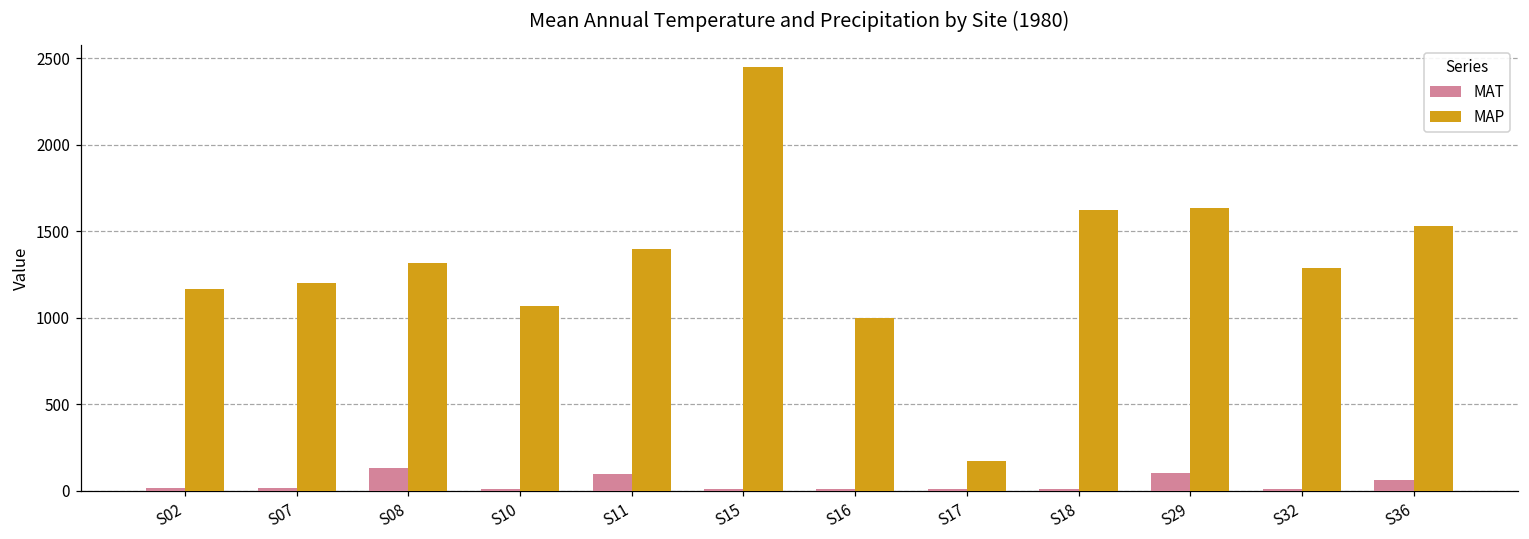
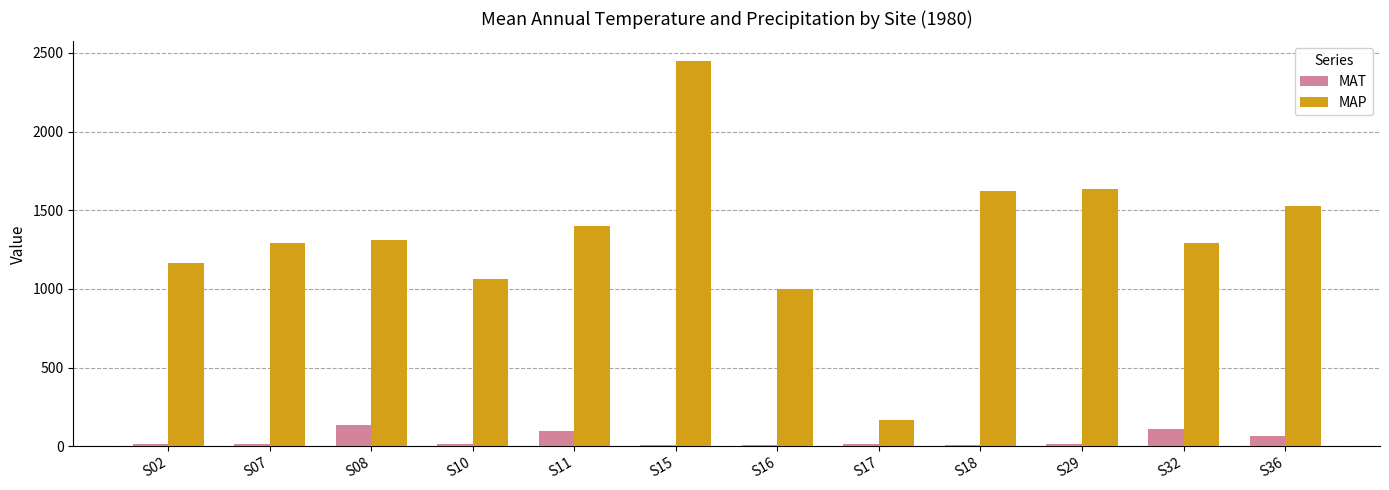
  {
    "MAT": {
      "S08": 130,
      "S11": 90,
-     "S29": 110,
-     "S32": 10,
+     "S29": 20,
+     "S32": 110,
      "S36": 70
    },
    "MAP": {
      "S02": 1160,
-     "S07": 1200,
+     "S07": 1290,
      "S08": 1310,
      "S10": 1070,
      "S11": 1400,
      "S15": 2450,
      "S16": 1000,
      "S17": 170,
      "S18": 1630,
      "S29": 1630,
      "S32": 1290,
      "S36": 1530
    }
  }
